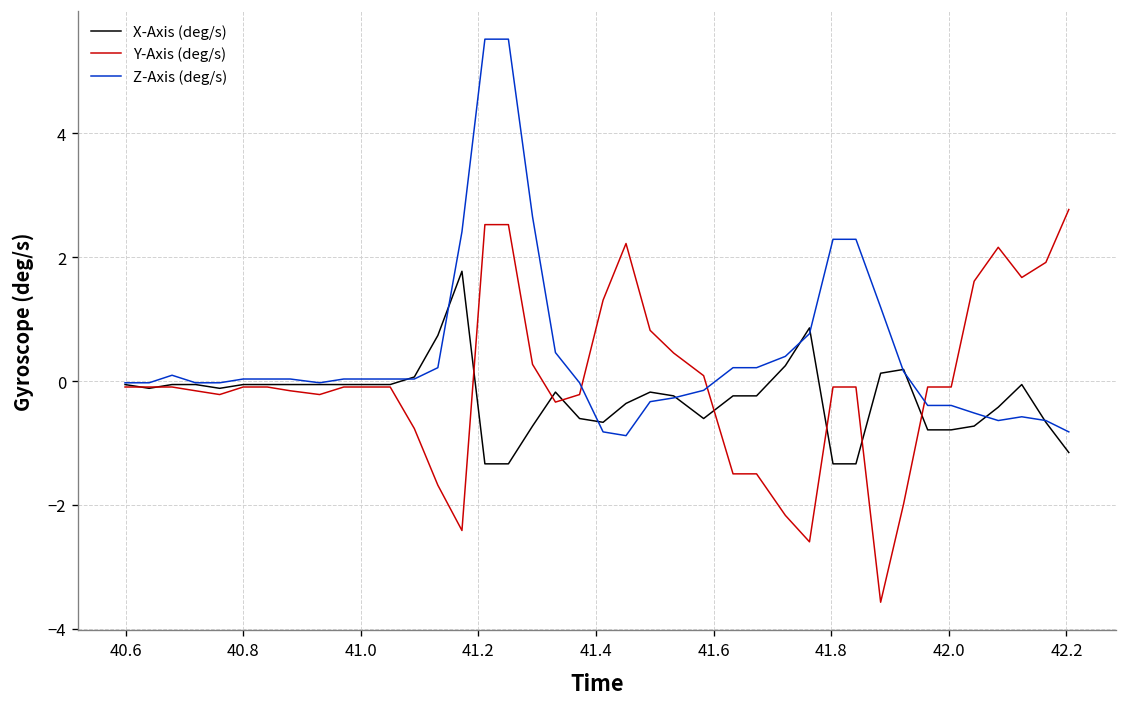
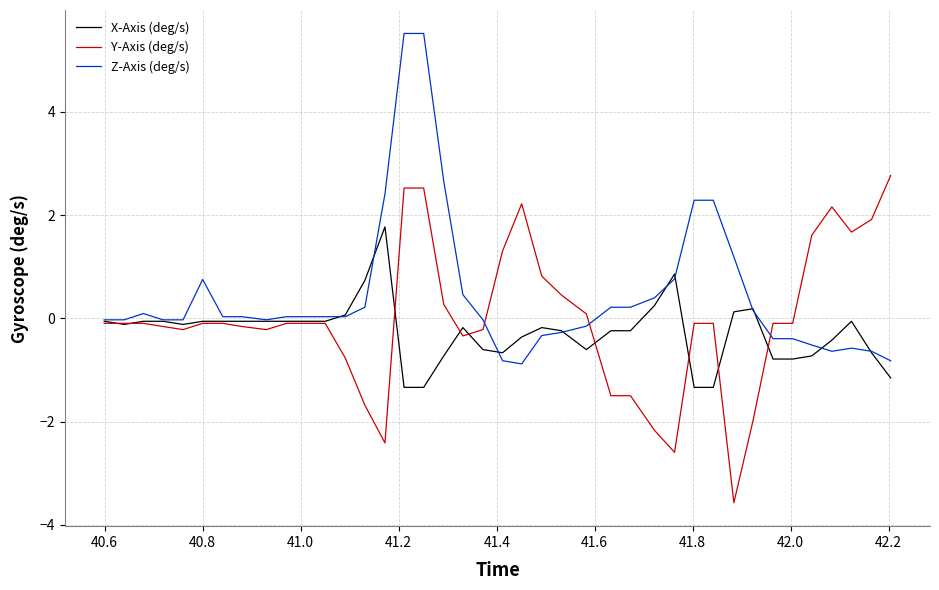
  {
    "Z-Axis (deg/s)": {
-     "40.8": 0.0
+     "40.8": 0.8
    }
  }
